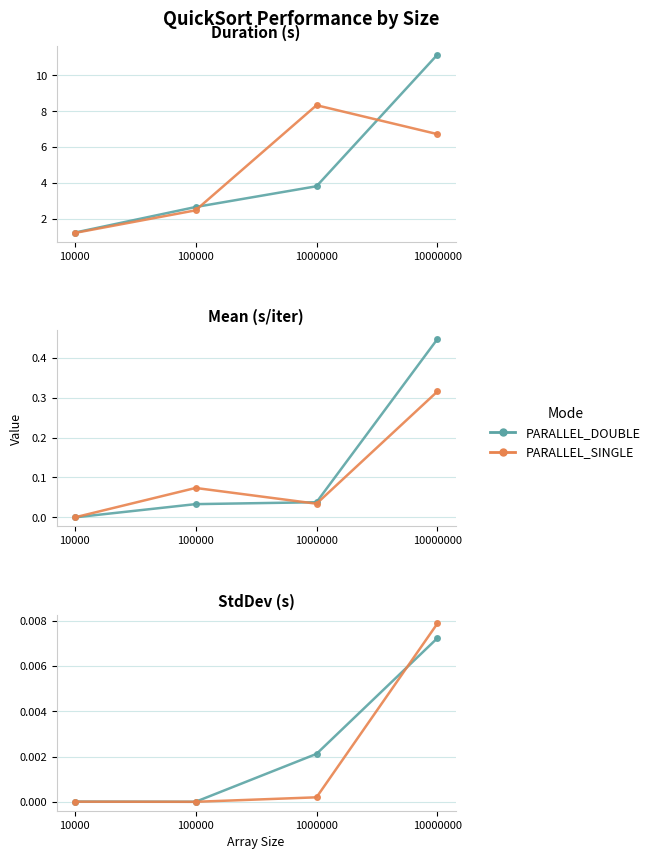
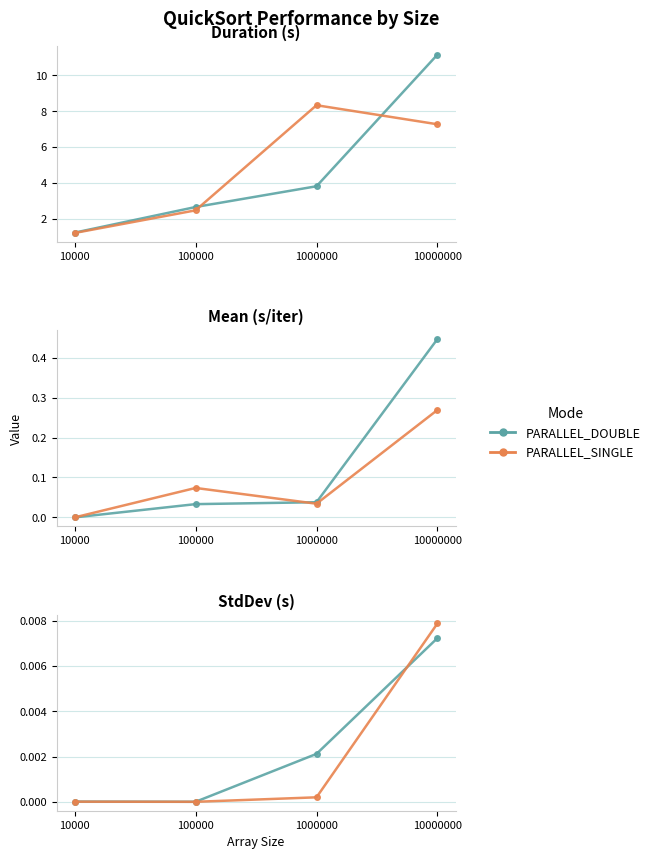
  {
    "Duration (s)": {
      "PARALLEL_DOUBLE": {
        "100000": 2.7,
        "1000000": 3.8,
        "10000000": 11.2
      },
      "PARALLEL_SINGLE": {
        "100000": 2.5,
        "1000000": 8.3,
-       "10000000": 6.7
+       "10000000": 7.3
      }
    },
    "Mean (s/iter)": {
      "PARALLEL_DOUBLE": {
        "100000": 0.03,
        "10000000": 0.45
      },
      "PARALLEL_SINGLE": {
        "100000": 0.07,
-       "10000000": 0.32
+       "10000000": 0.27
      }
    },
    "StdDev (s)": {
      "PARALLEL_DOUBLE": {
        "1000000": 0.0021,
        "10000000": 0.0072
      },
      "PARALLEL_SINGLE": {
        "1000000": 0.0002,
        "10000000": 0.0079
      }
    }
  }
